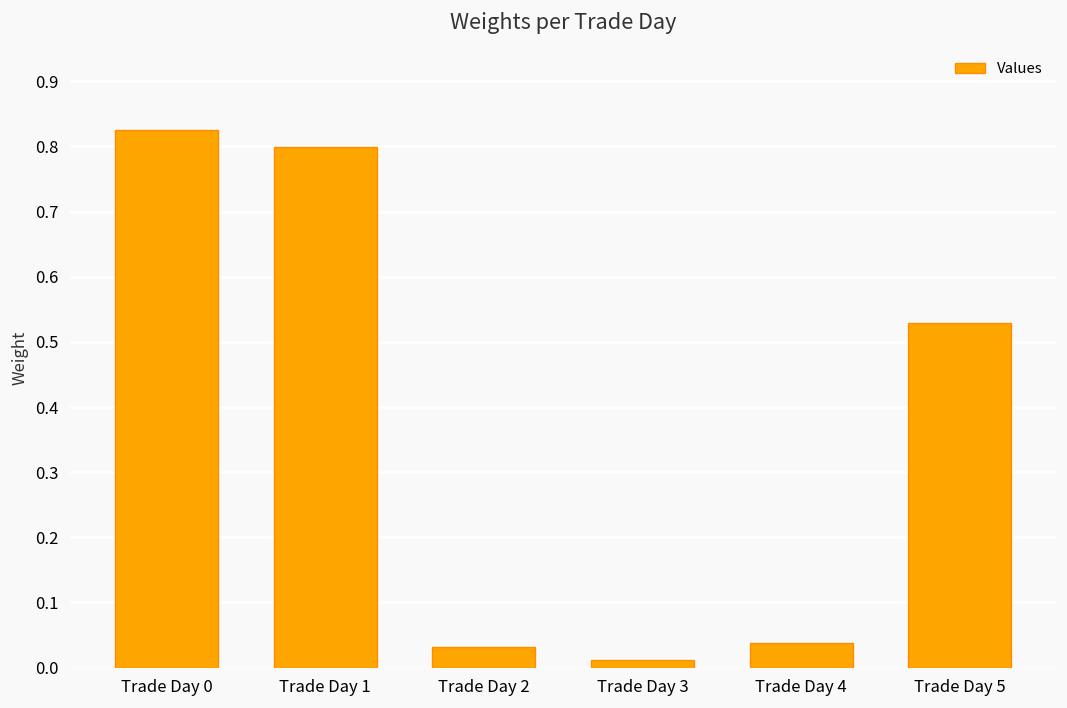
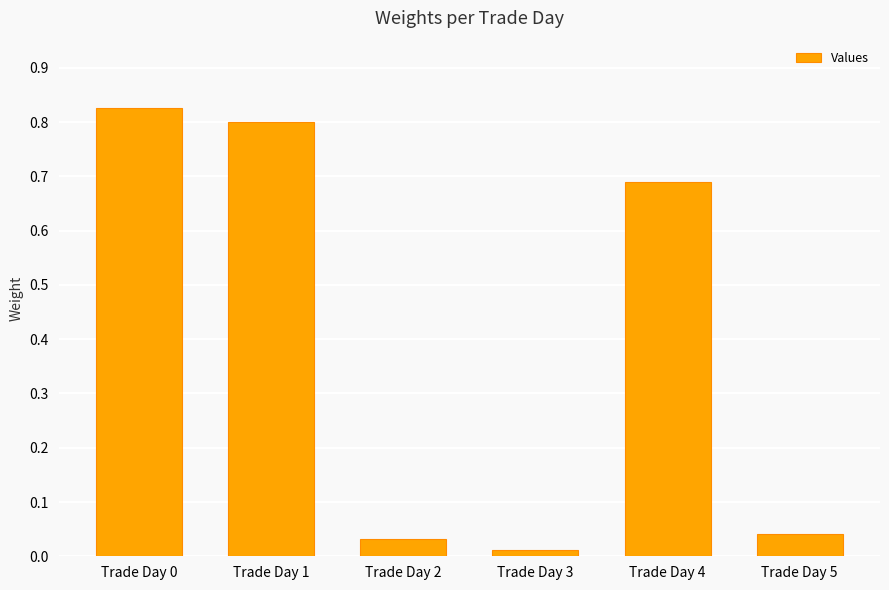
  {
    "Trade Day 0": 0.83,
    "Trade Day 1": 0.80,
    "Trade Day 2": 0.03,
    "Trade Day 3": 0.01,
-   "Trade Day 4": 0.04,
-   "Trade Day 5": 0.53
+   "Trade Day 4": 0.69,
+   "Trade Day 5": 0.04
  }
